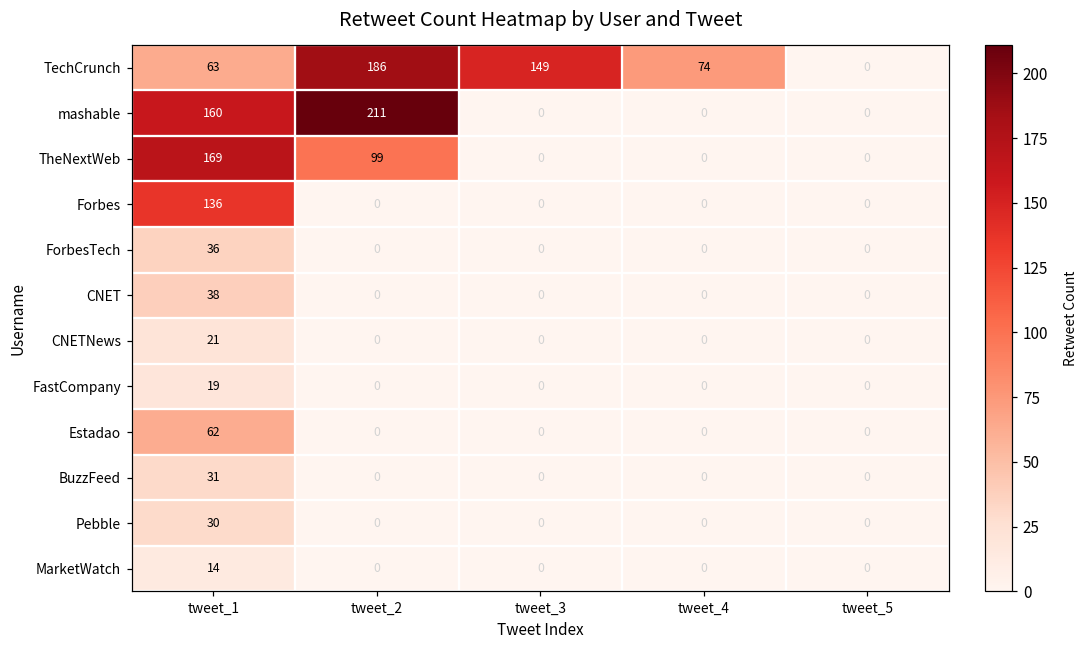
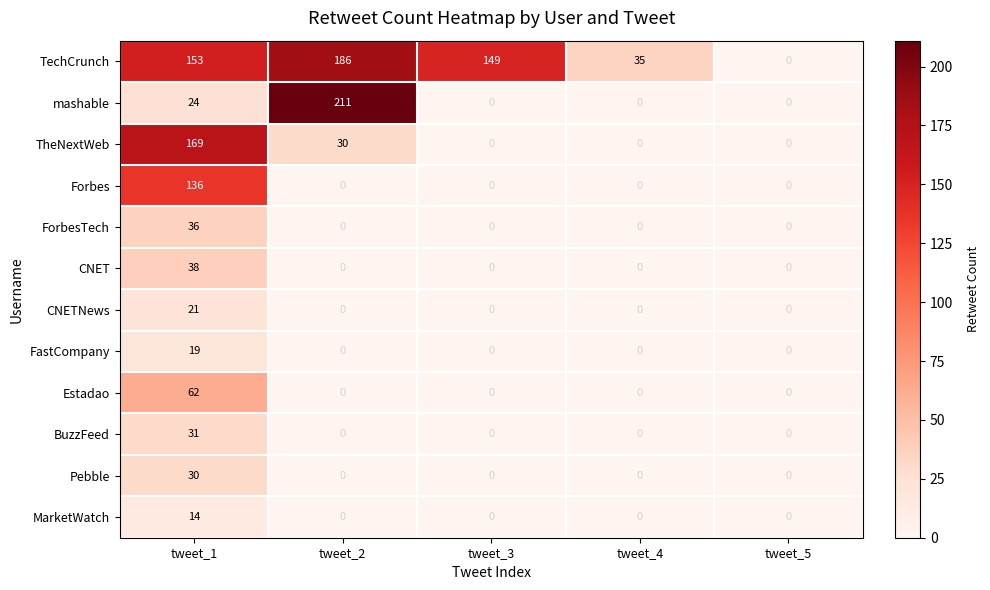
  {
    "TechCrunch": {
-     "tweet_1": 63,
+     "tweet_1": 153,
      "tweet_2": 186,
      "tweet_3": 149,
-     "tweet_4": 74
+     "tweet_4": 35
    },
    "mashable": {
-     "tweet_1": 160,
+     "tweet_1": 24,
      "tweet_2": 211
    },
    "TheNextWeb": {
      "tweet_1": 169,
-     "tweet_2": 99
+     "tweet_2": 30
    },
    "Forbes": {
      "tweet_1": 136
    },
    "ForbesTech": {
      "tweet_1": 36
    },
    "CNET": {
      "tweet_1": 38
    },
    "CNETNews": {
      "tweet_1": 21
    },
    "FastCompany": {
      "tweet_1": 19
    },
    "Estadao": {
      "tweet_1": 62
    },
    "BuzzFeed": {
      "tweet_1": 31
    },
    "Pebble": {
      "tweet_1": 30
    },
    "MarketWatch": {
      "tweet_1": 14
    }
  }
